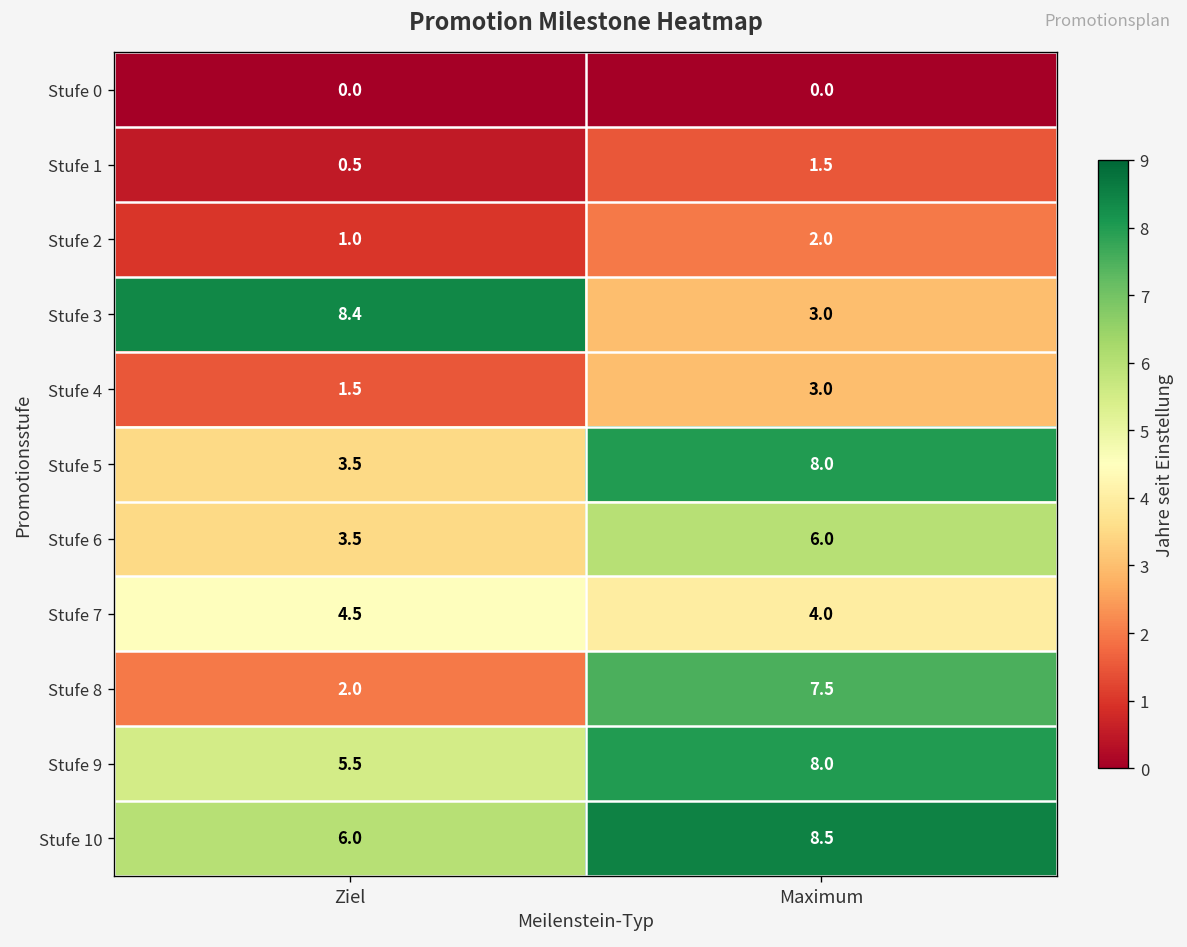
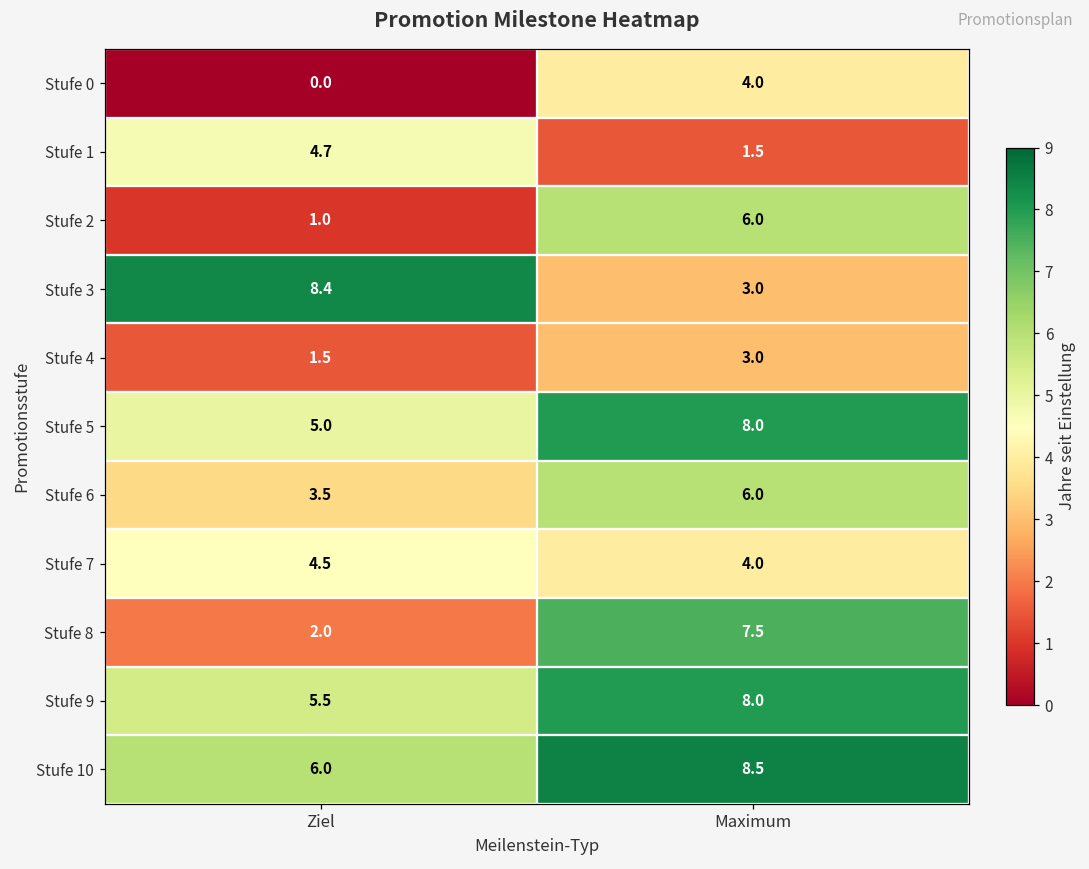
  {
    "Stufe 0": {
      "Ziel": 0.0,
-     "Maximum": 0.0
+     "Maximum": 4.0
    },
    "Stufe 1": {
-     "Ziel": 0.5,
+     "Ziel": 4.7,
      "Maximum": 1.5
    },
    "Stufe 2": {
      "Ziel": 1.0,
-     "Maximum": 2.0
+     "Maximum": 6.0
    },
    "Stufe 3": {
      "Ziel": 8.4,
      "Maximum": 3.0
    },
    "Stufe 4": {
      "Ziel": 1.5,
      "Maximum": 3.0
    },
    "Stufe 5": {
-     "Ziel": 3.5,
+     "Ziel": 5.0,
      "Maximum": 8.0
    },
    "Stufe 6": {
      "Ziel": 3.5,
      "Maximum": 6.0
    },
    "Stufe 7": {
      "Ziel": 4.5,
      "Maximum": 4.0
    },
    "Stufe 8": {
      "Ziel": 2.0,
      "Maximum": 7.5
    },
    "Stufe 9": {
      "Ziel": 5.5,
      "Maximum": 8.0
    },
    "Stufe 10": {
      "Ziel": 6.0,
      "Maximum": 8.5
    }
  }
